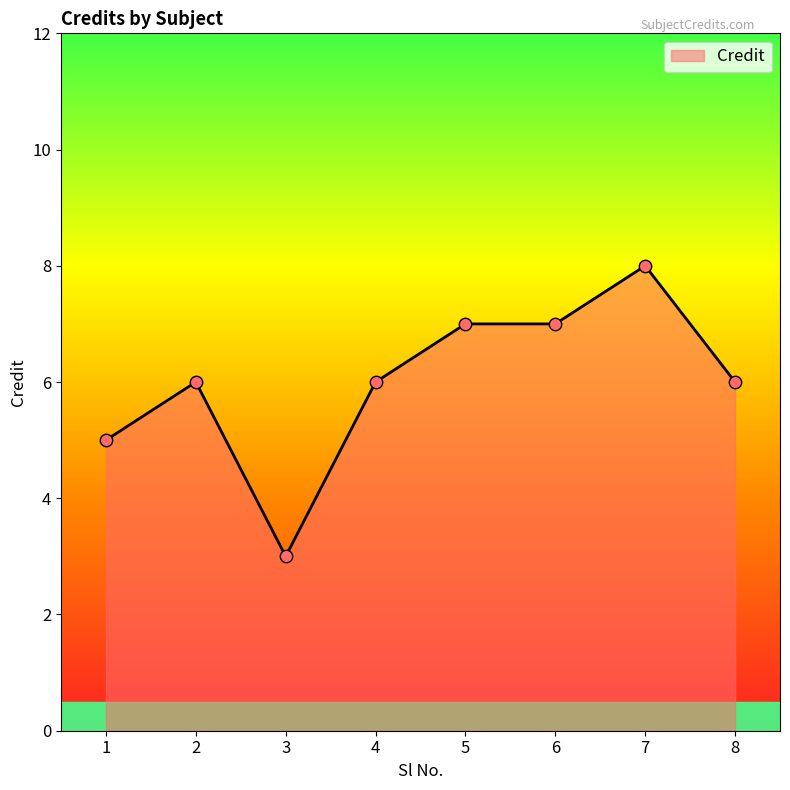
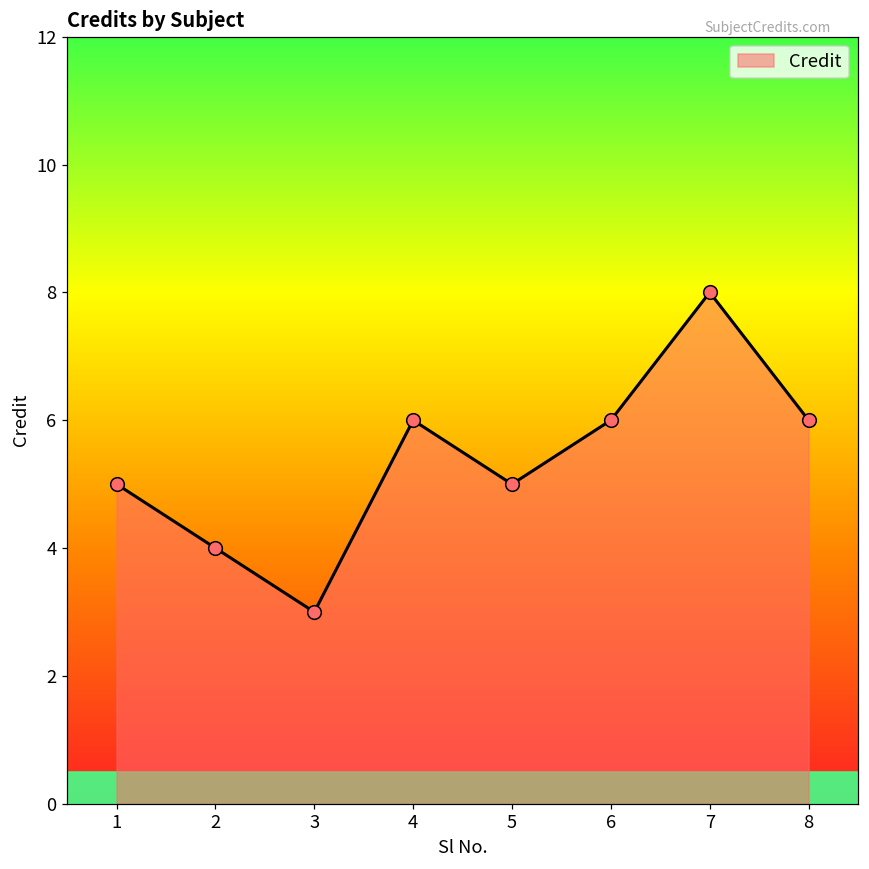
  {
    "1": 5,
-   "2": 6,
+   "2": 4,
    "3": 3,
    "4": 6,
-   "5": 7,
-   "6": 7,
+   "5": 5,
+   "6": 6,
    "7": 8,
    "8": 6
  }
